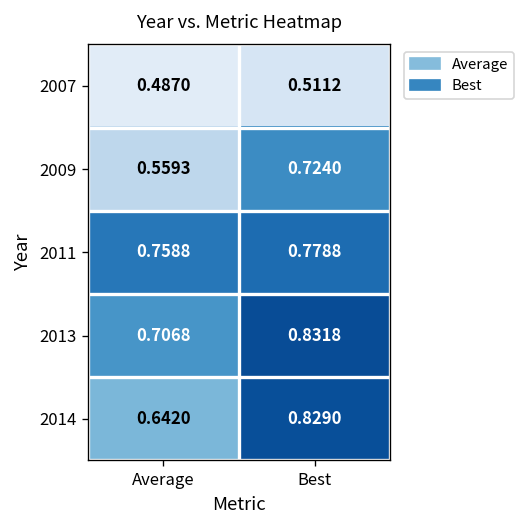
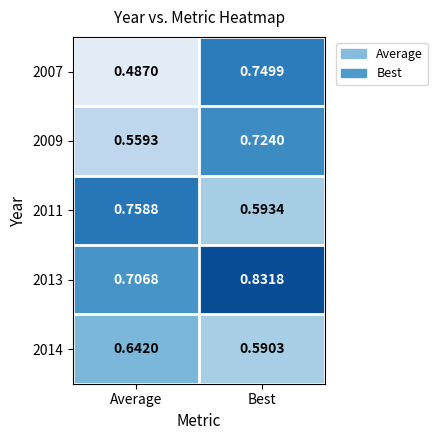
  {
    "2007": {
      "Average": 0.4870,
-     "Best": 0.5112
+     "Best": 0.7499
    },
    "2009": {
      "Average": 0.5593,
      "Best": 0.7240
    },
    "2011": {
      "Average": 0.7588,
-     "Best": 0.7788
+     "Best": 0.5934
    },
    "2013": {
      "Average": 0.7068,
      "Best": 0.8318
    },
    "2014": {
      "Average": 0.6420,
-     "Best": 0.8290
+     "Best": 0.5903
    }
  }
